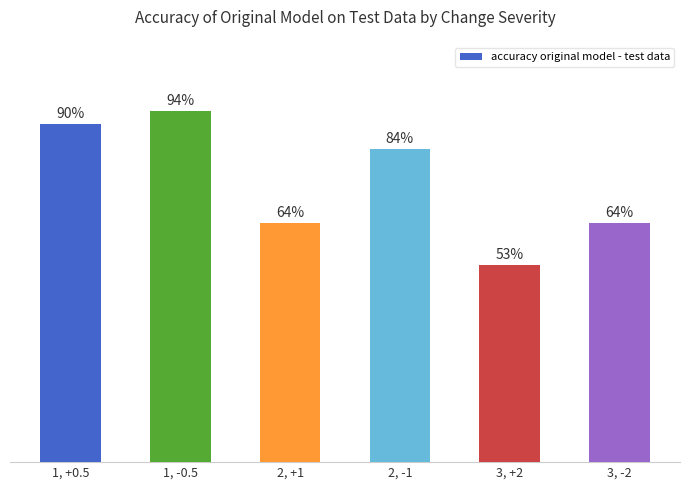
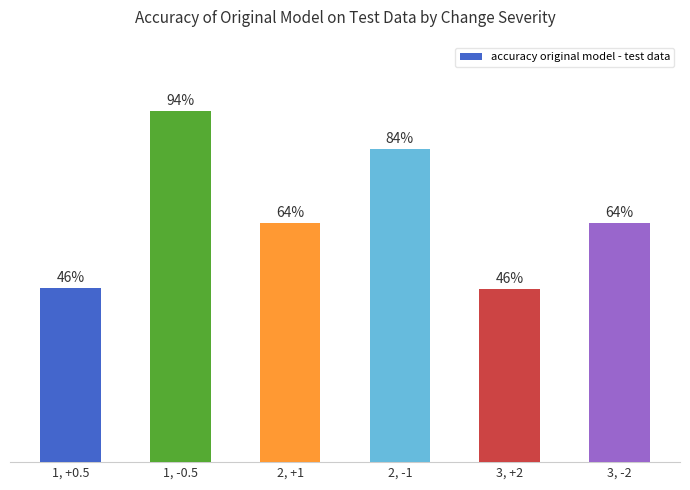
  {
-   "1, +0.5": "90%",
+   "1, +0.5": "46%",
    "1, -0.5": "94%",
    "2, +1": "64%",
    "2, -1": "84%",
-   "3, +2": "53%",
+   "3, +2": "46%",
    "3, -2": "64%"
  }
